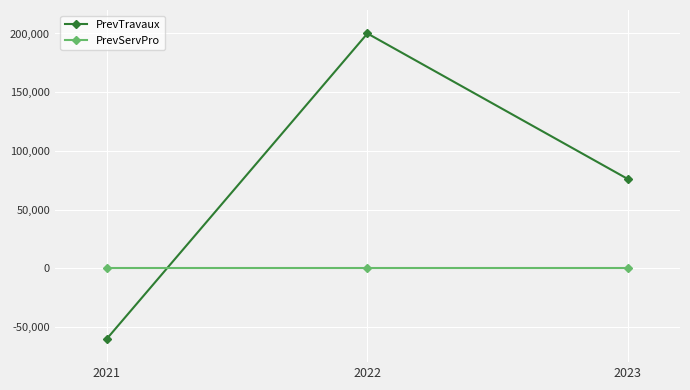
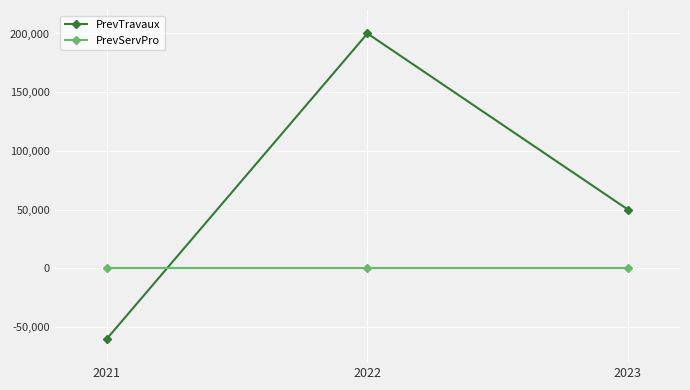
  {
    "PrevTravaux": {
      "2021": "-60,000",
      "2022": "200,000",
-     "2023": "76,000"
+     "2023": "50,000"
    },
    "PrevServPro": {
      "2021": "0",
      "2022": "0",
      "2023": "0"
    }
  }
